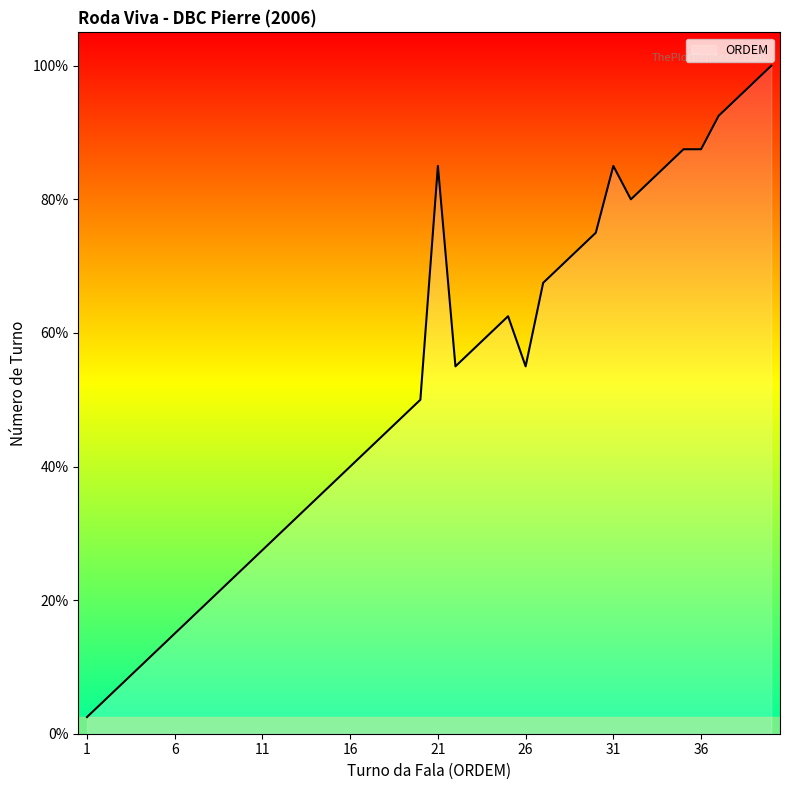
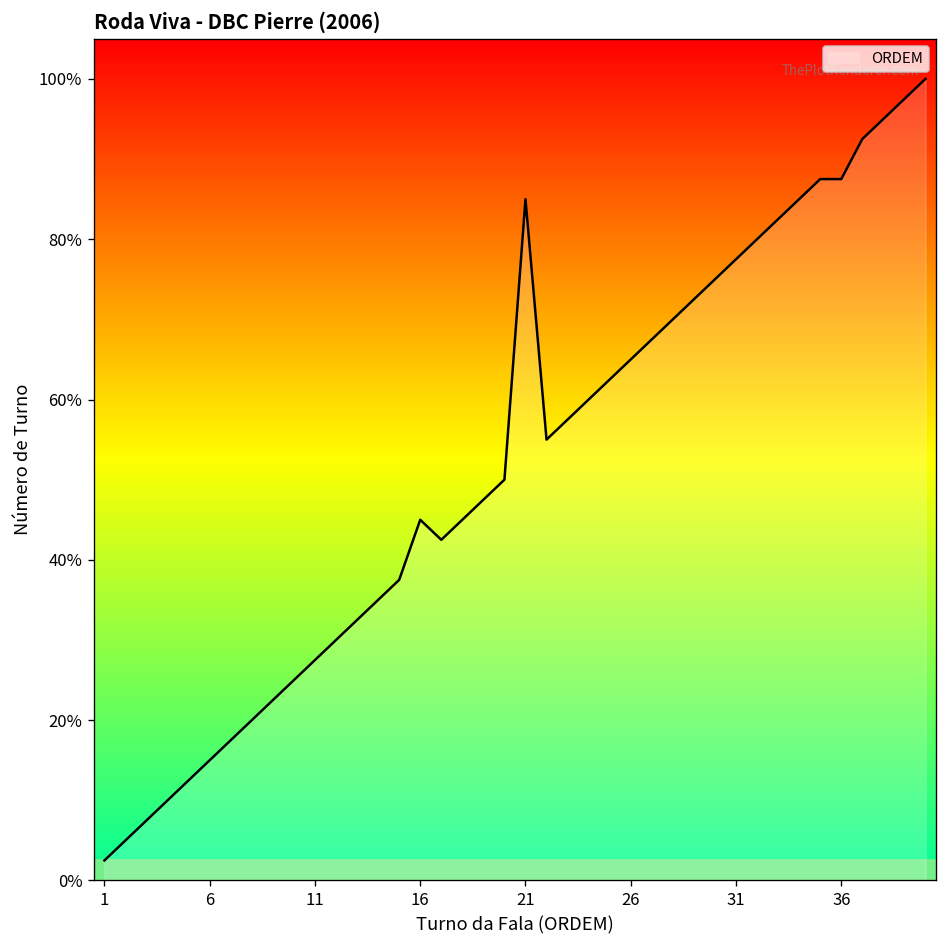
  {
    "ORDEM": {
      "1": "3%",
      "6": "15%",
      "11": "28%",
-     "16": "40%",
+     "16": "45%",
      "21": "85%",
-     "26": "55%",
-     "31": "85%",
+     "26": "65%",
+     "31": "78%",
      "36": "88%"
    }
  }
